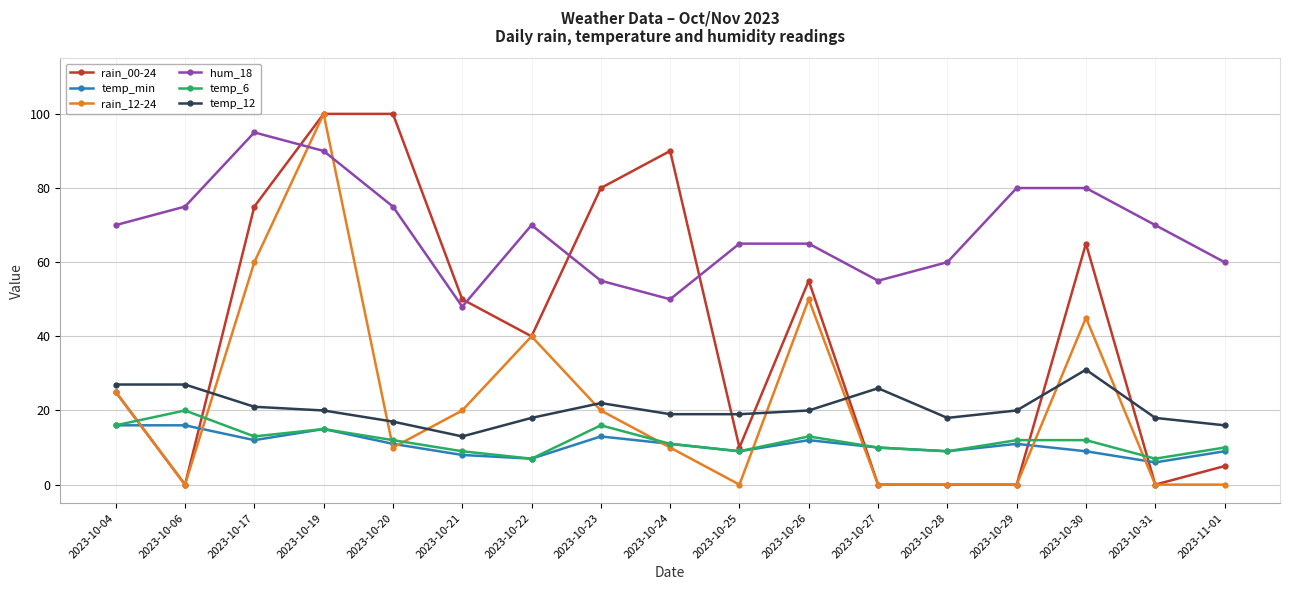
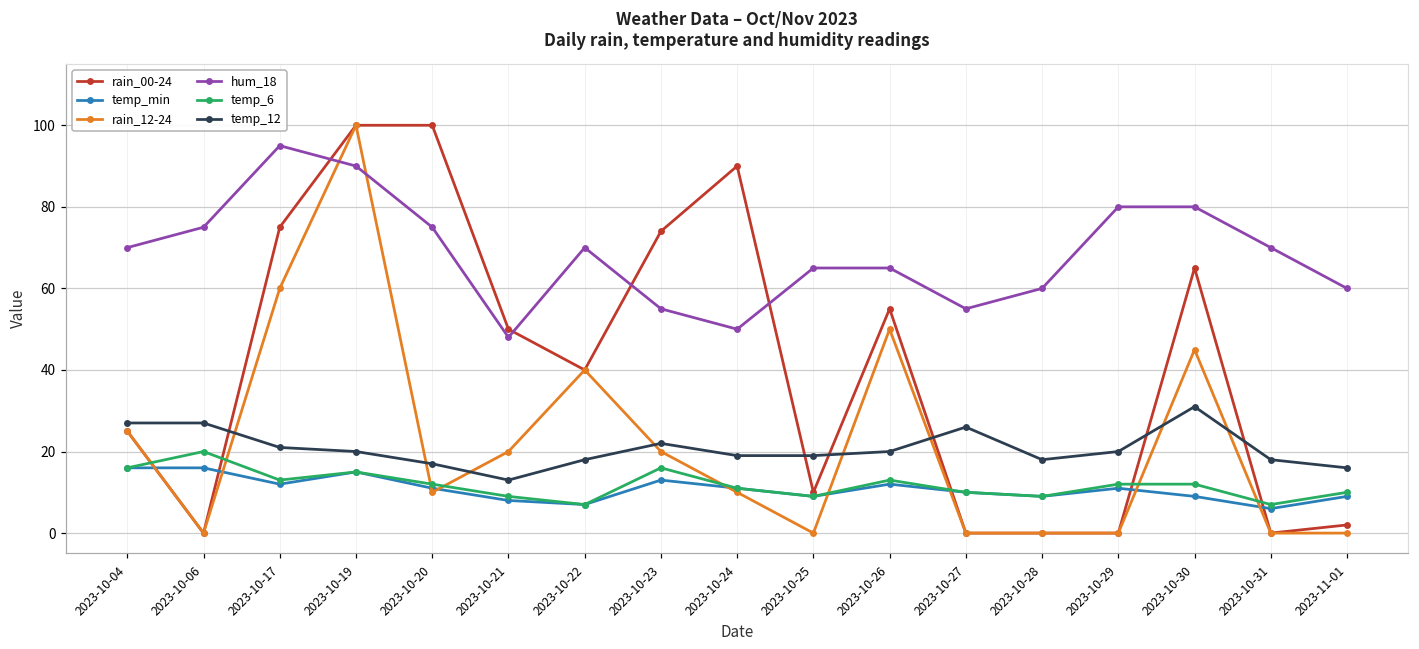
  {
    "rain_00-24": {
      "2023-10-17": 75,
      "2023-10-20": 100,
      "2023-10-21": 50,
-     "2023-10-23": 80,
+     "2023-10-23": 74,
      "2023-10-24": 90,
      "2023-10-25": 10,
      "2023-10-26": 55,
      "2023-10-30": 65,
-     "2023-11-01": 5
+     "2023-11-01": 2
    },
    "temp_min": {
      "2023-10-06": 16,
      "2023-10-17": 12,
      "2023-10-20": 11,
      "2023-10-21": 8,
      "2023-10-23": 13,
      "2023-10-26": 12,
      "2023-10-29": 11,
      "2023-10-30": 9,
      "2023-10-31": 6,
      "2023-11-01": 9
    },
    "rain_12-24": {
      "2023-10-17": 60,
      "2023-10-20": 10,
      "2023-10-21": 20,
      "2023-10-23": 20,
      "2023-10-24": 10,
      "2023-10-25": 0,
      "2023-10-26": 50,
      "2023-10-30": 45,
      "2023-11-01": 0
    },
    "hum_18": {
      "2023-10-04": 70,
      "2023-10-06": 75,
      "2023-10-17": 95,
      "2023-10-19": 90,
      "2023-10-20": 75,
      "2023-10-21": 48,
      "2023-10-22": 70,
      "2023-10-23": 55,
      "2023-10-24": 50,
      "2023-10-25": 65,
      "2023-10-26": 65,
      "2023-10-27": 55,
      "2023-10-28": 60,
      "2023-10-29": 80,
      "2023-10-30": 80,
      "2023-10-31": 70,
      "2023-11-01": 60
    },
    "temp_6": {
      "2023-10-06": 20,
      "2023-10-17": 13,
      "2023-10-20": 12,
      "2023-10-21": 9,
      "2023-10-23": 16,
      "2023-10-26": 13,
      "2023-10-29": 12,
      "2023-10-30": 12,
      "2023-10-31": 7,
      "2023-11-01": 10
    },
    "temp_12": {
      "2023-10-04": 27,
      "2023-10-06": 27,
      "2023-10-17": 21,
      "2023-10-19": 20,
      "2023-10-20": 17,
      "2023-10-21": 13,
      "2023-10-22": 18,
      "2023-10-23": 22,
      "2023-10-24": 19,
      "2023-10-25": 19,
      "2023-10-26": 20,
      "2023-10-27": 26,
      "2023-10-28": 18,
      "2023-10-29": 20,
      "2023-10-30": 31,
      "2023-10-31": 18,
      "2023-11-01": 16
    }
  }
